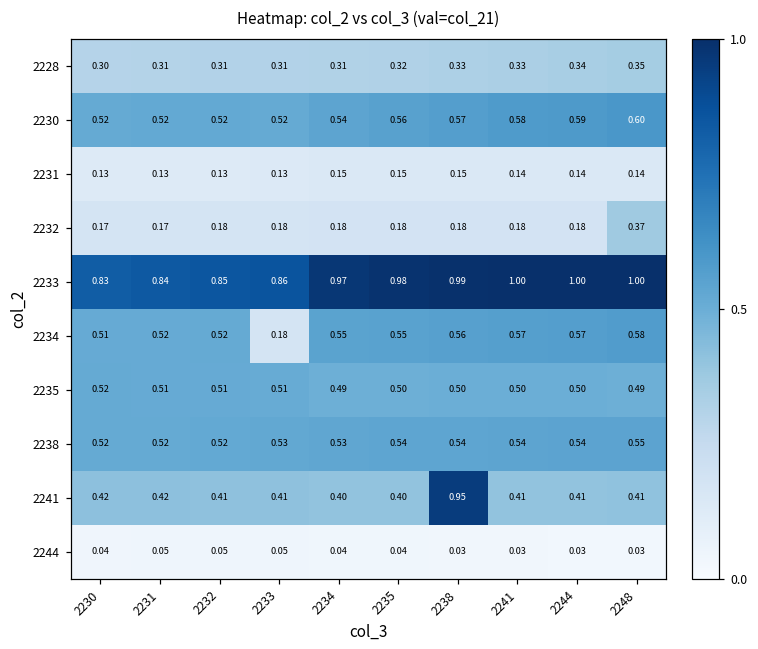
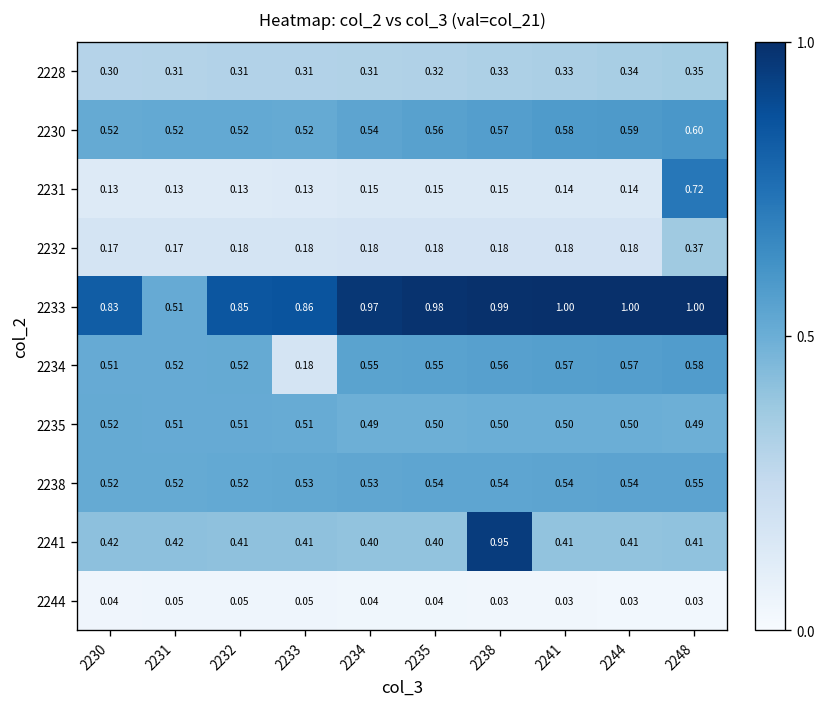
  {
    "2228": {
      "2230": 0.30,
      "2231": 0.31,
      "2232": 0.31,
      "2233": 0.31,
      "2234": 0.31,
      "2235": 0.32,
      "2238": 0.33,
      "2241": 0.33,
      "2244": 0.34,
      "2248": 0.35
    },
    "2230": {
      "2230": 0.52,
      "2231": 0.52,
      "2232": 0.52,
      "2233": 0.52,
      "2234": 0.54,
      "2235": 0.56,
      "2238": 0.57,
      "2241": 0.58,
      "2244": 0.59,
      "2248": 0.60
    },
    "2231": {
      "2230": 0.13,
      "2231": 0.13,
      "2232": 0.13,
      "2233": 0.13,
      "2234": 0.15,
      "2235": 0.15,
      "2238": 0.15,
      "2241": 0.14,
      "2244": 0.14,
-     "2248": 0.14
+     "2248": 0.72
    },
    "2232": {
      "2230": 0.17,
      "2231": 0.17,
      "2232": 0.18,
      "2233": 0.18,
      "2234": 0.18,
      "2235": 0.18,
      "2238": 0.18,
      "2241": 0.18,
      "2244": 0.18,
      "2248": 0.37
    },
    "2233": {
      "2230": 0.83,
-     "2231": 0.84,
+     "2231": 0.51,
      "2232": 0.85,
      "2233": 0.86,
      "2234": 0.97,
      "2235": 0.98,
      "2238": 0.99,
      "2241": 1.00,
      "2244": 1.00,
      "2248": 1.00
    },
    "2234": {
      "2230": 0.51,
      "2231": 0.52,
      "2232": 0.52,
      "2233": 0.18,
      "2234": 0.55,
      "2235": 0.55,
      "2238": 0.56,
      "2241": 0.57,
      "2244": 0.57,
      "2248": 0.58
    },
    "2235": {
      "2230": 0.52,
      "2231": 0.51,
      "2232": 0.51,
      "2233": 0.51,
      "2234": 0.49,
      "2235": 0.50,
      "2238": 0.50,
      "2241": 0.50,
      "2244": 0.50,
      "2248": 0.49
    },
    "2238": {
      "2230": 0.52,
      "2231": 0.52,
      "2232": 0.52,
      "2233": 0.53,
      "2234": 0.53,
      "2235": 0.54,
      "2238": 0.54,
      "2241": 0.54,
      "2244": 0.54,
      "2248": 0.55
    },
    "2241": {
      "2230": 0.42,
      "2231": 0.42,
      "2232": 0.41,
      "2233": 0.41,
      "2234": 0.40,
      "2235": 0.40,
      "2238": 0.95,
      "2241": 0.41,
      "2244": 0.41,
      "2248": 0.41
    },
    "2244": {
      "2230": 0.04,
      "2231": 0.05,
      "2232": 0.05,
      "2233": 0.05,
      "2234": 0.04,
      "2235": 0.04,
      "2238": 0.03,
      "2241": 0.03,
      "2244": 0.03,
      "2248": 0.03
    }
  }
